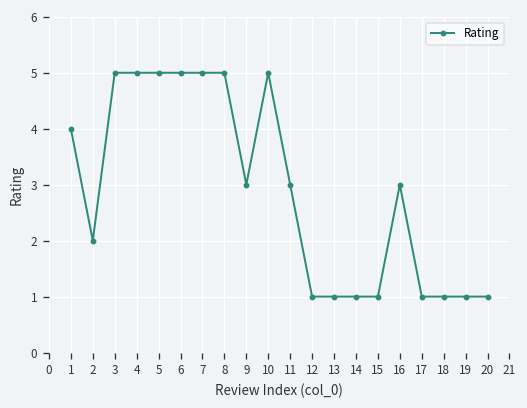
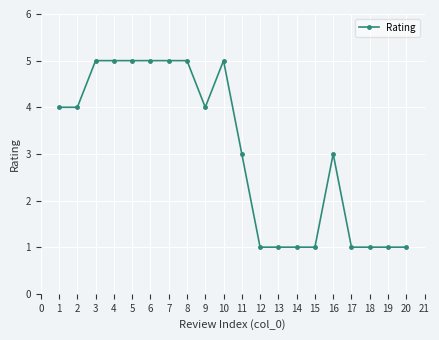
  {
    "1": 4,
-   "2": 2,
+   "2": 4,
    "3": 5,
    "4": 5,
    "5": 5,
    "6": 5,
    "7": 5,
    "8": 5,
-   "9": 3,
+   "9": 4,
    "10": 5,
    "11": 3,
    "12": 1,
    "13": 1,
    "14": 1,
    "15": 1,
    "16": 3,
    "17": 1,
    "18": 1,
    "19": 1,
    "20": 1
  }
